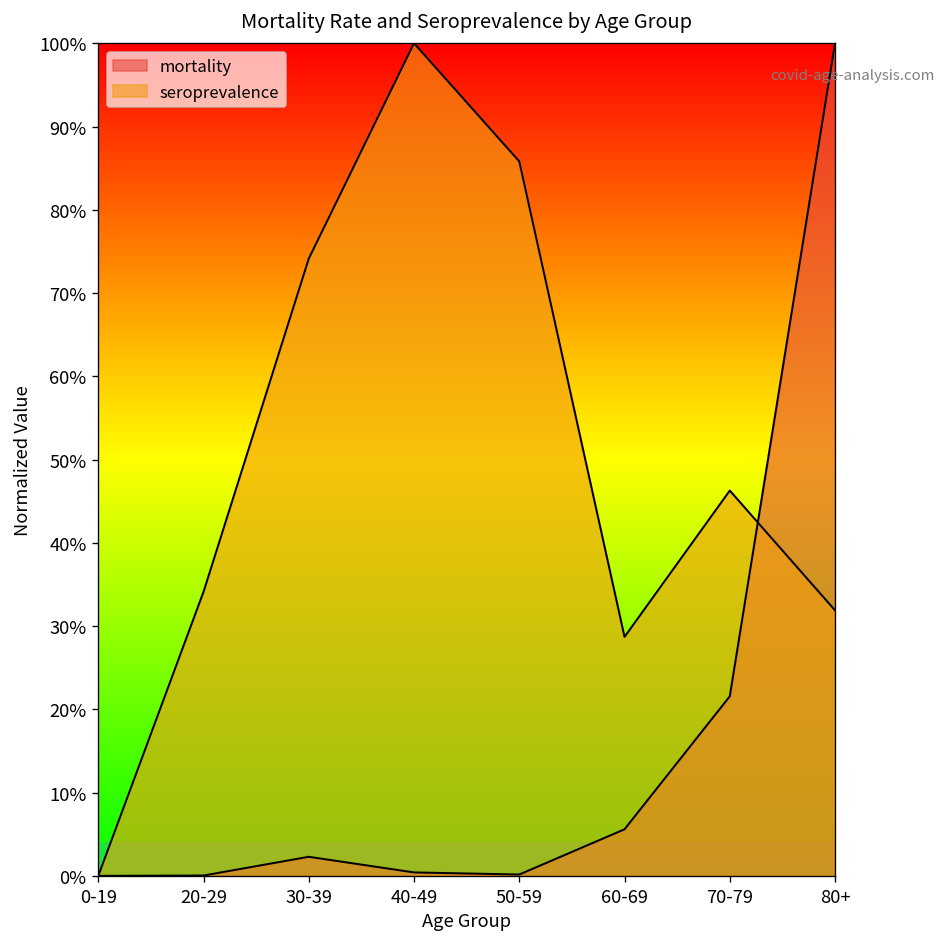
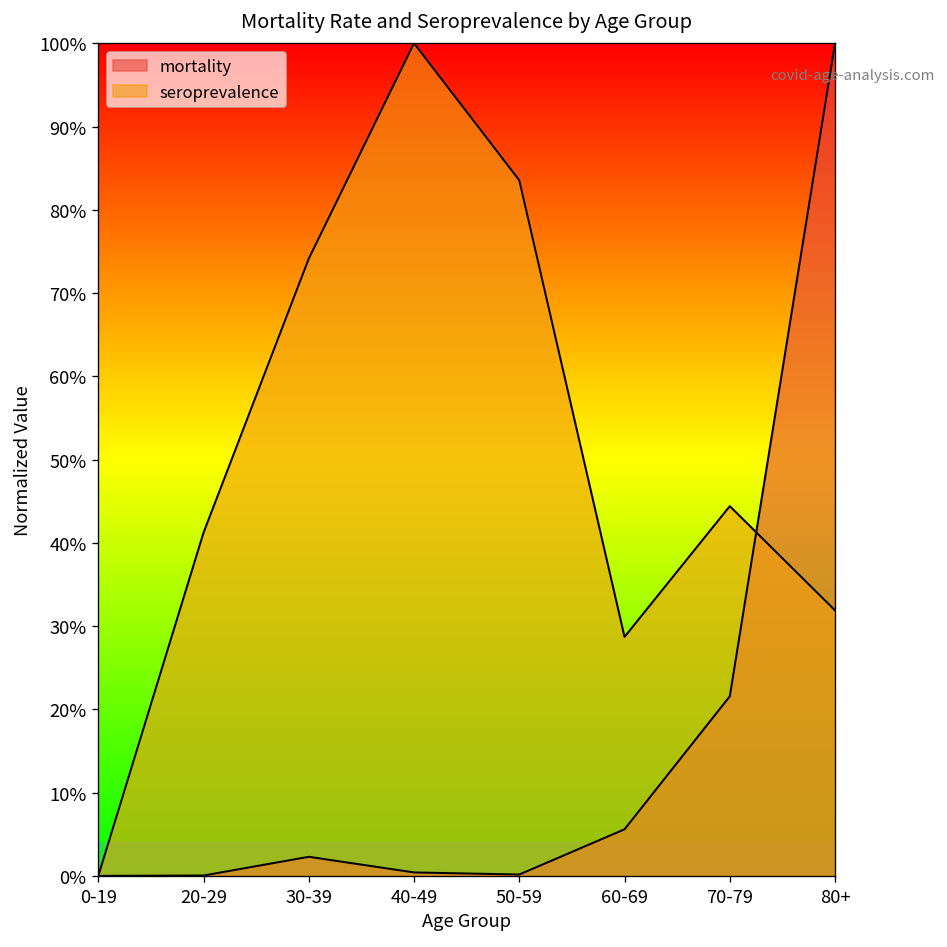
  {
    "mortality": {
      "60-69": "6%",
      "70-79": "22%",
      "80+": "100%"
    },
    "seroprevalence": {
-     "20-29": "34%",
+     "20-29": "41%",
      "30-39": "74%",
      "40-49": "100%",
-     "50-59": "86%",
+     "50-59": "84%",
      "60-69": "29%",
-     "70-79": "46%",
+     "70-79": "44%",
      "80+": "32%"
    }
  }
